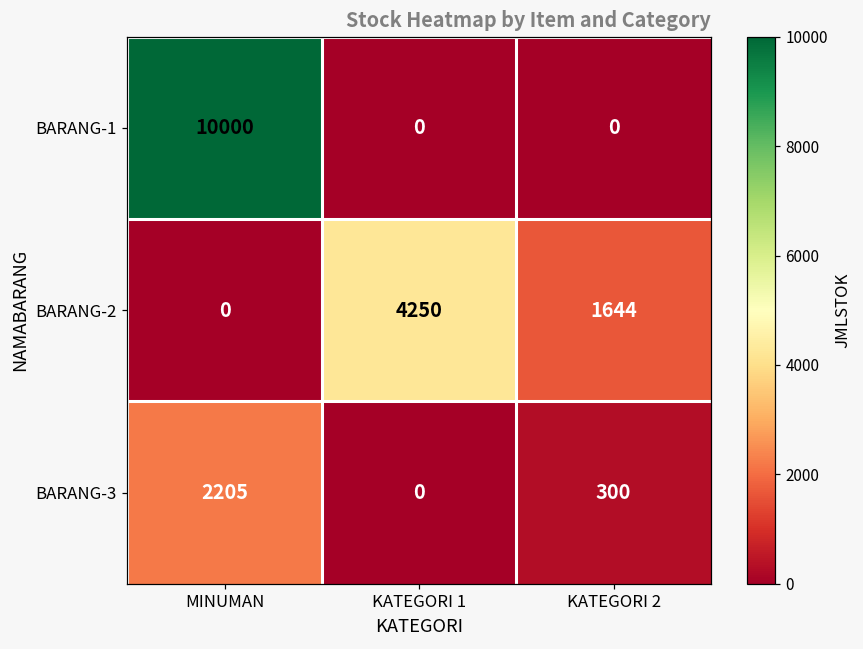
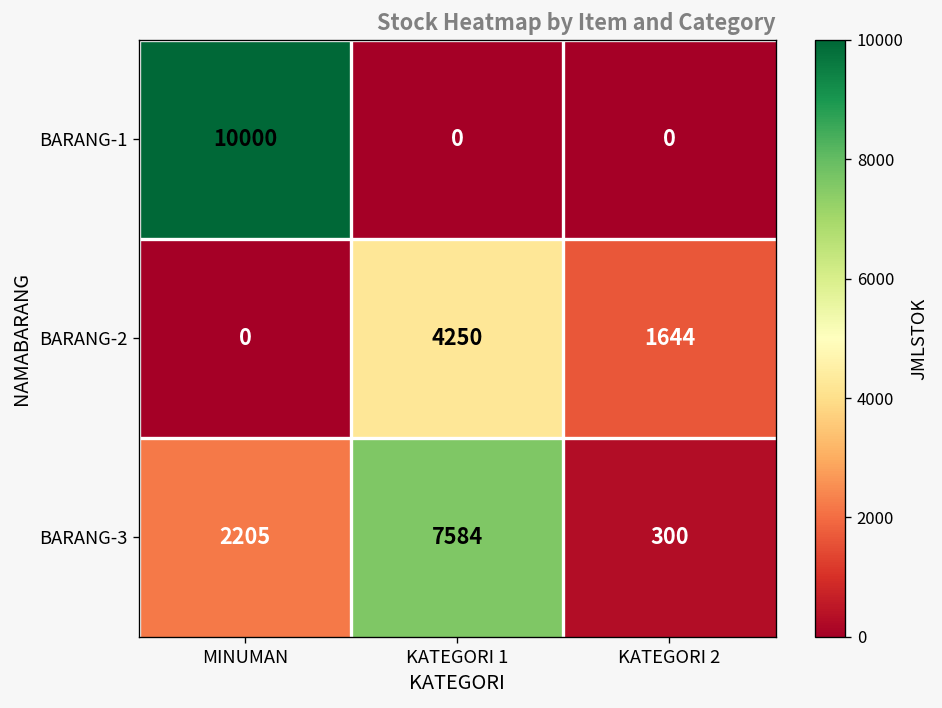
  {
    "BARANG-1": {
      "MINUMAN": 10000,
      "KATEGORI 1": 0,
      "KATEGORI 2": 0
    },
    "BARANG-2": {
      "MINUMAN": 0,
      "KATEGORI 1": 4250,
      "KATEGORI 2": 1644
    },
    "BARANG-3": {
      "MINUMAN": 2205,
-     "KATEGORI 1": 0,
+     "KATEGORI 1": 7584,
      "KATEGORI 2": 300
    }
  }
